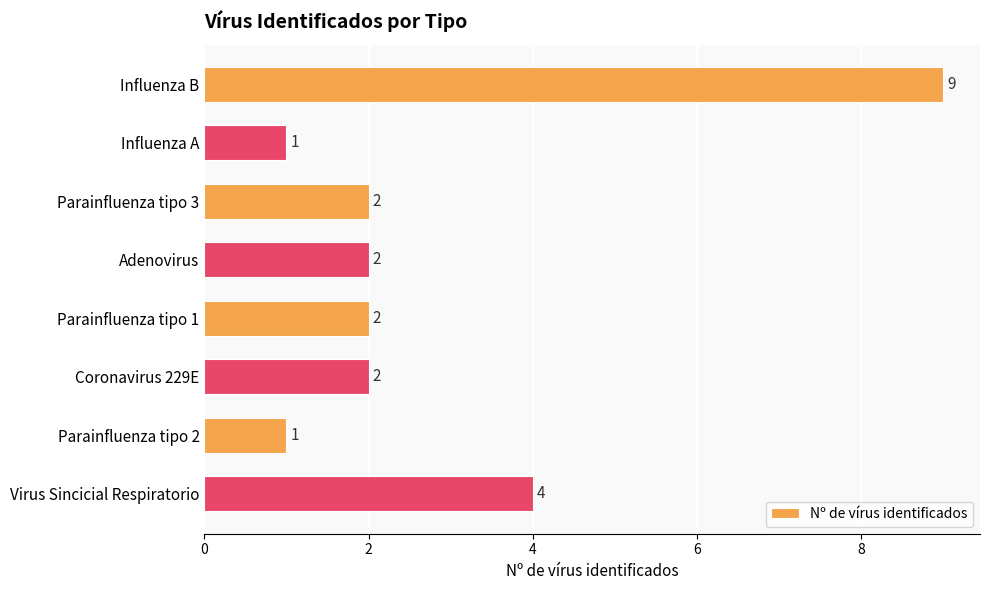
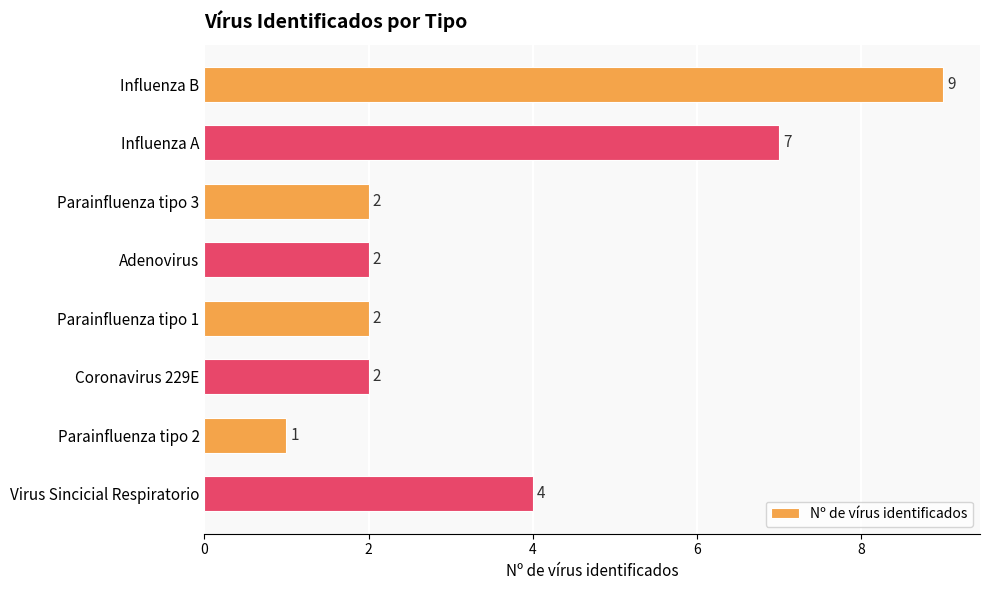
  {
    "Influenza B": 9,
-   "Influenza A": 1,
+   "Influenza A": 7,
    "Parainfluenza tipo 3": 2,
    "Adenovirus": 2,
    "Parainfluenza tipo 1": 2,
    "Coronavirus 229E": 2,
    "Parainfluenza tipo 2": 1,
    "Virus Sincicial Respiratorio": 4
  }
